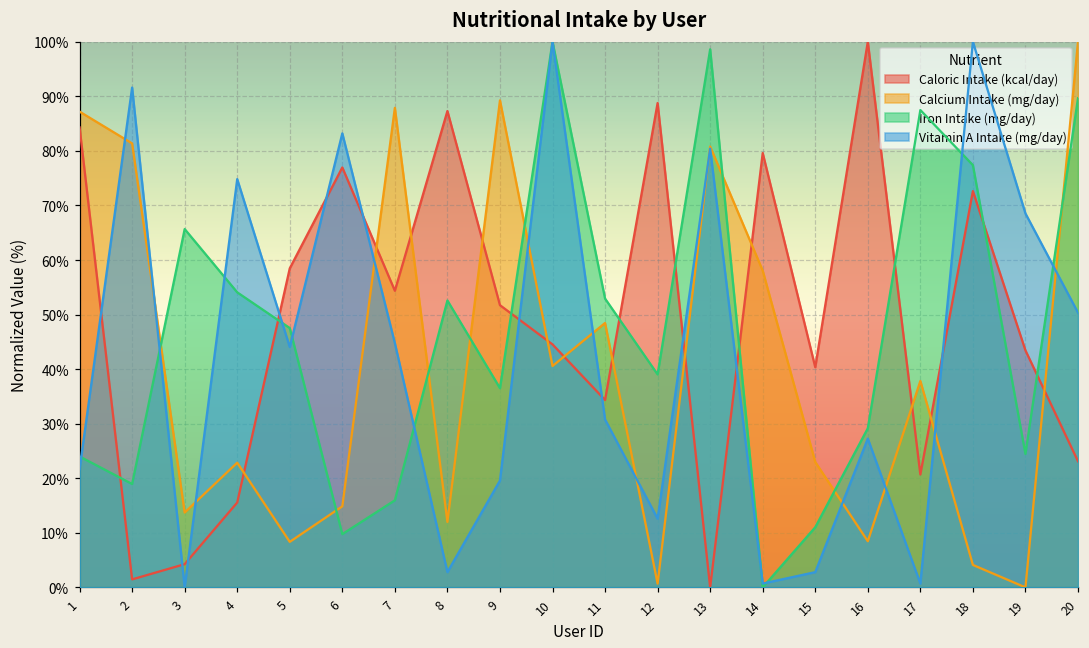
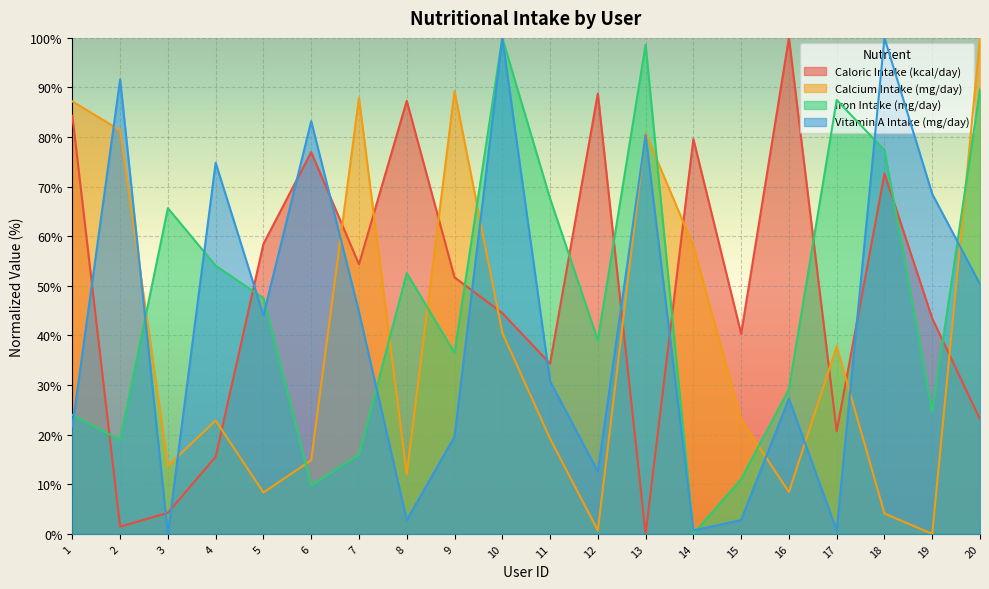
  {
    "Caloric Intake (kcal/day)": {
      "1": "84%",
      "2": "1%",
      "3": "4%",
      "4": "16%",
      "5": "58%",
      "6": "77%",
      "7": "54%",
      "8": "87%",
      "9": "52%",
      "10": "45%",
      "11": "34%",
      "12": "89%",
      "13": "0%",
      "14": "80%",
      "15": "40%",
      "16": "100%",
      "17": "21%",
      "18": "73%",
      "19": "43%",
      "20": "23%"
    },
    "Calcium Intake (mg/day)": {
      "1": "87%",
      "2": "81%",
      "3": "14%",
      "4": "23%",
      "5": "8%",
      "6": "15%",
      "7": "88%",
      "8": "12%",
      "9": "89%",
      "10": "41%",
-     "11": "48%",
+     "11": "19%",
      "12": "1%",
      "14": "58%",
      "15": "23%",
      "16": "8%",
      "17": "38%",
      "18": "4%",
      "19": "0%",
      "20": "100%"
    },
    "Iron Intake (mg/day)": {
      "1": "24%",
      "2": "19%",
      "3": "66%",
      "4": "54%",
      "5": "48%",
      "6": "10%",
      "7": "16%",
      "8": "53%",
      "9": "37%",
-     "11": "53%",
+     "11": "68%",
      "12": "39%",
      "13": "99%",
      "14": "0%",
      "15": "11%",
      "16": "29%",
      "18": "77%",
      "19": "24%",
      "20": "90%"
    },
    "Vitamin A Intake (mg/day)": {
      "1": "22%",
      "2": "92%",
      "3": "0%",
      "4": "75%",
      "5": "44%",
      "6": "83%",
      "7": "45%",
      "8": "3%",
      "9": "20%",
      "11": "31%",
      "12": "13%",
      "14": "1%",
      "15": "3%",
      "16": "27%",
      "17": "1%",
      "18": "100%",
      "19": "69%",
      "20": "50%"
    }
  }
